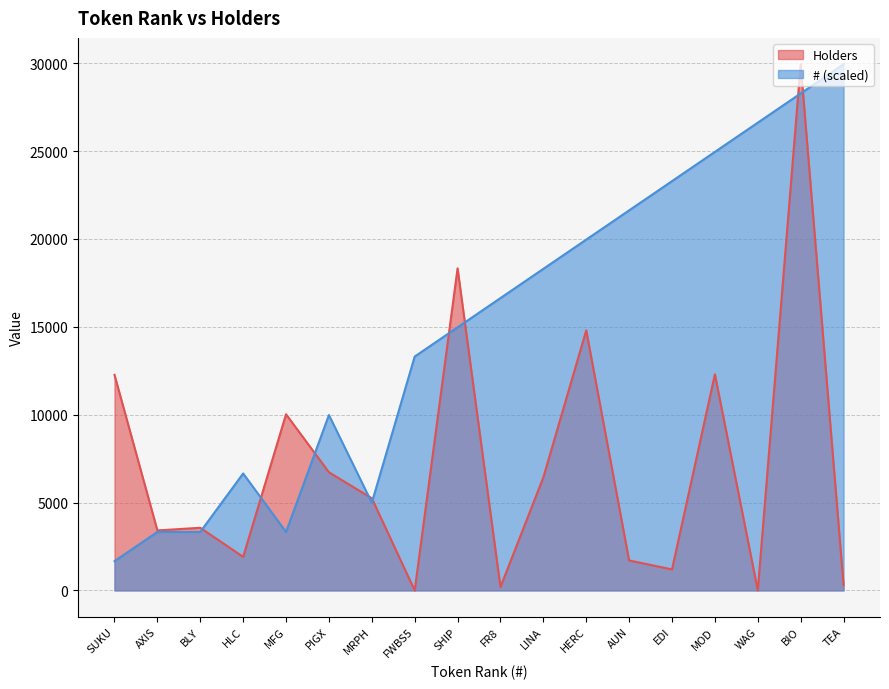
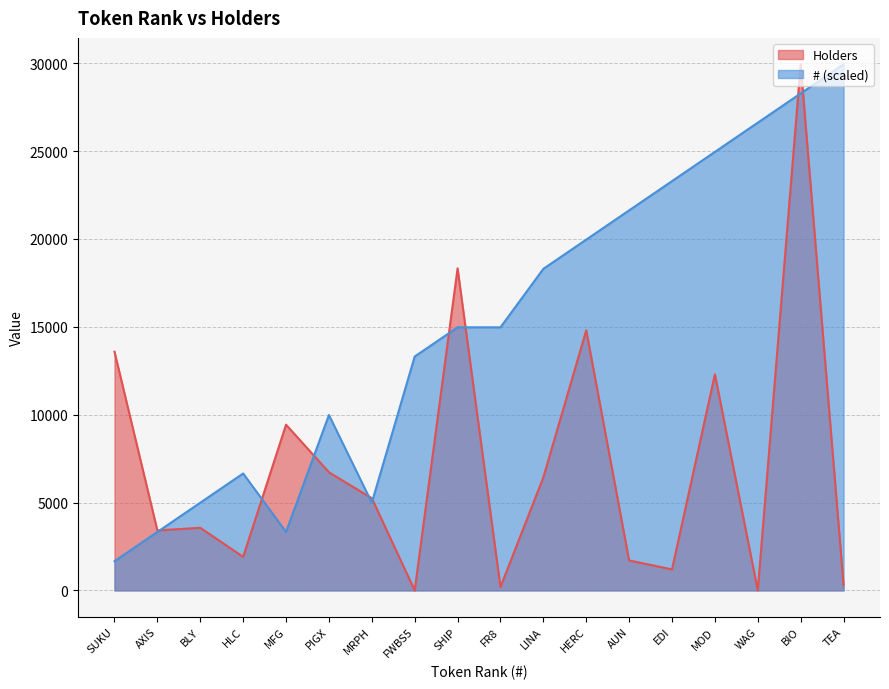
  {
    "Holders": {
-     "SUKU": 12300,
+     "SUKU": 13600,
      "BLY": 3600,
      "HLC": 1900,
-     "MFG": 10000,
+     "MFG": 9400,
      "PIGX": 6700,
      "MRPH": 5200,
      "FWBS5": 0,
      "SHIP": 18300,
      "FR8": 200,
      "LINA": 6400,
      "HERC": 14800,
      "AUN": 1700,
      "EDI": 1200,
      "MOD": 12300,
      "WAG": 0,
      "TEA": 300
    },
    "# (scaled)": {
      "SUKU": 1700,
-     "BLY": 3300,
+     "BLY": 5000,
      "HLC": 6700,
      "MFG": 3300,
      "PIGX": 10000,
      "MRPH": 5000,
      "FWBS5": 13300,
      "SHIP": 15000,
-     "FR8": 16600,
+     "FR8": 15000,
      "LINA": 18300,
      "HERC": 20000,
      "AUN": 21600,
      "EDI": 23300,
      "MOD": 25000,
      "WAG": 26600,
      "BIO": 28300
    }
  }
